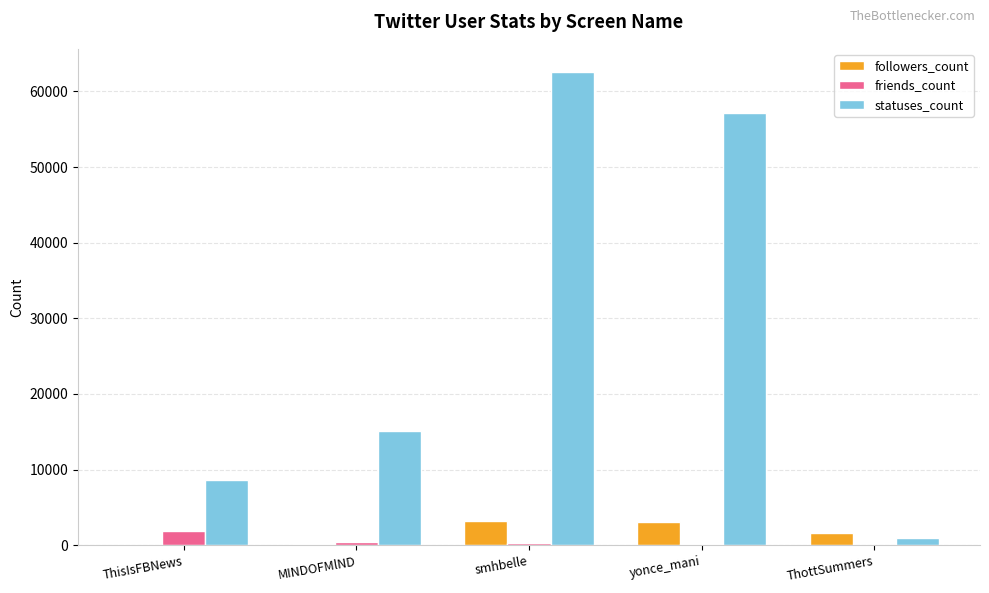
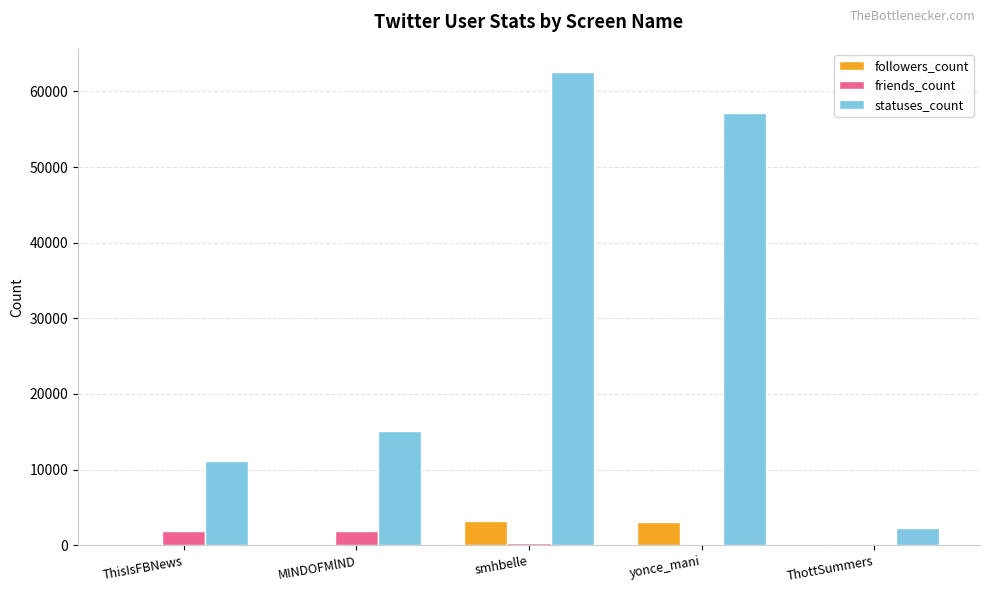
  {
    "followers_count": {
      "smhbelle": 3000,
      "yonce_mani": 3000,
-     "ThottSummers": 2000
+     "ThottSummers": 0
    },
    "friends_count": {
      "ThisIsFBNews": 2000,
-     "MINDOFMlND": 0
+     "MINDOFMlND": 2000
    },
    "statuses_count": {
-     "ThisIsFBNews": 9000,
+     "ThisIsFBNews": 11000,
      "MINDOFMlND": 15000,
      "smhbelle": 63000,
      "yonce_mani": 57000,
-     "ThottSummers": 1000
+     "ThottSummers": 2000
    }
  }
